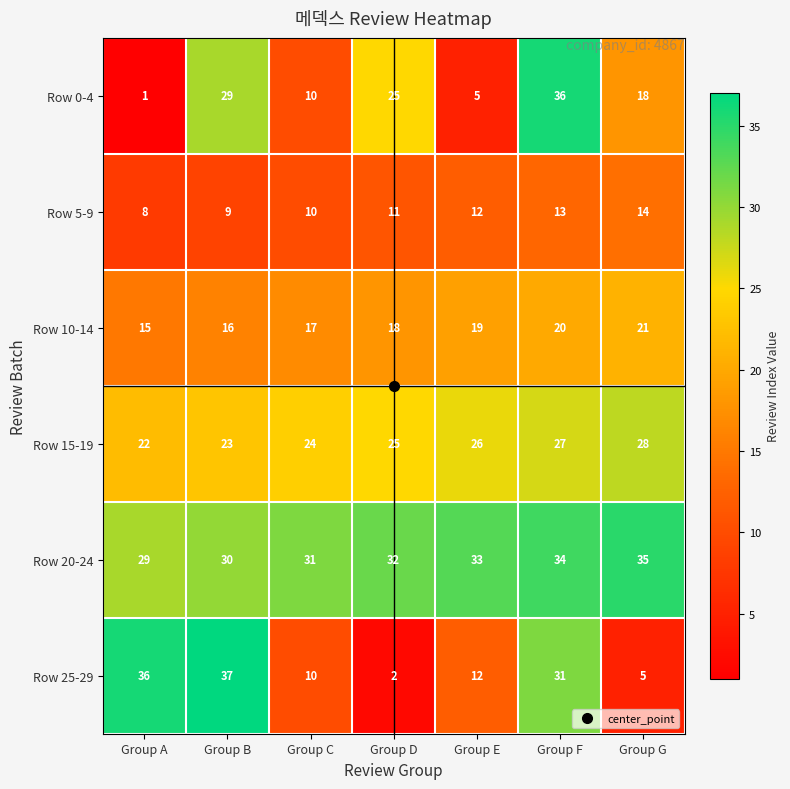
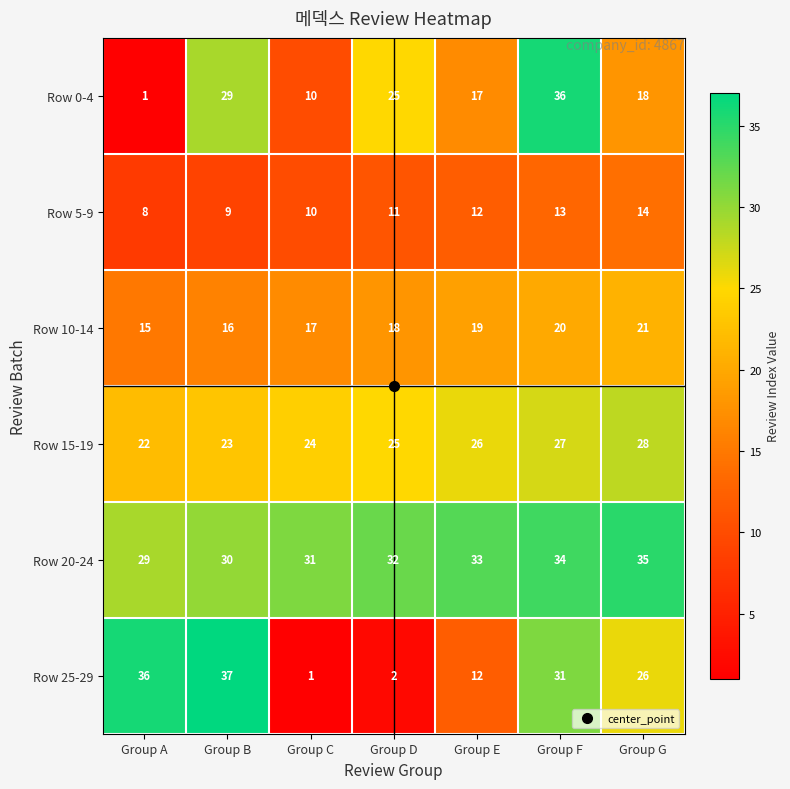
  {
    "Row 0-4": {
      "Group A": 1,
      "Group B": 29,
      "Group C": 10,
      "Group D": 25,
-     "Group E": 5,
+     "Group E": 17,
      "Group F": 36
    },
    "Row 5-9": {
      "Group A": 8,
      "Group B": 9,
      "Group C": 10,
      "Group D": 11,
      "Group E": 12,
      "Group F": 13,
      "Group G": 14
    },
    "Row 10-14": {
      "Group A": 15,
      "Group B": 16,
      "Group C": 17,
      "Group D": 18,
      "Group E": 19,
      "Group F": 20,
      "Group G": 21
    },
    "Row 15-19": {
      "Group A": 22,
      "Group B": 23,
      "Group C": 24,
      "Group D": 25,
      "Group E": 26,
      "Group F": 27,
      "Group G": 28
    },
    "Row 20-24": {
      "Group A": 29,
      "Group B": 30,
      "Group C": 31,
      "Group D": 32,
      "Group E": 33,
      "Group F": 34,
      "Group G": 35
    },
    "Row 25-29": {
      "Group A": 36,
      "Group B": 37,
-     "Group C": 10,
+     "Group C": 1,
      "Group D": 2,
      "Group E": 12,
      "Group F": 31,
-     "Group G": 5
+     "Group G": 26
    }
  }
